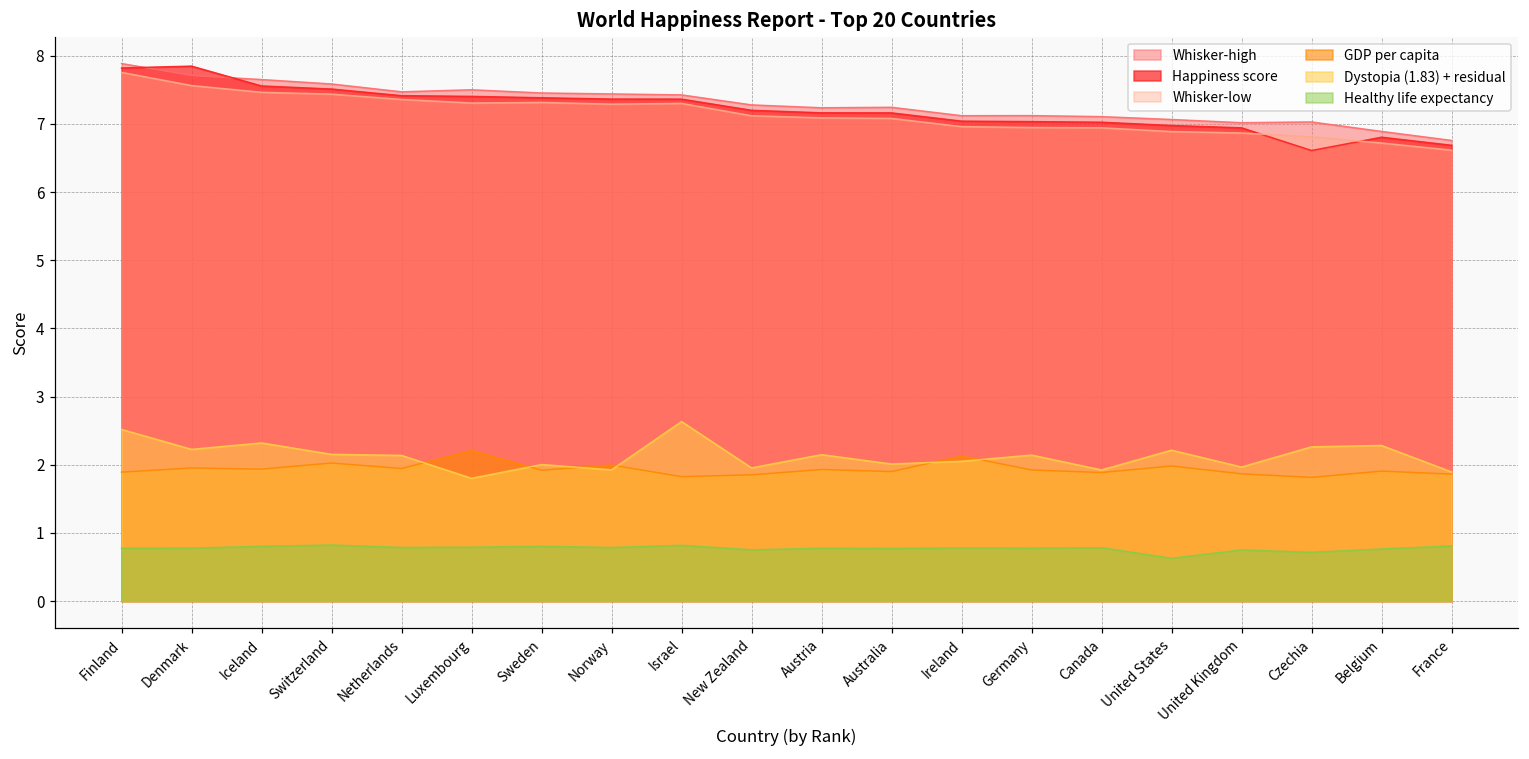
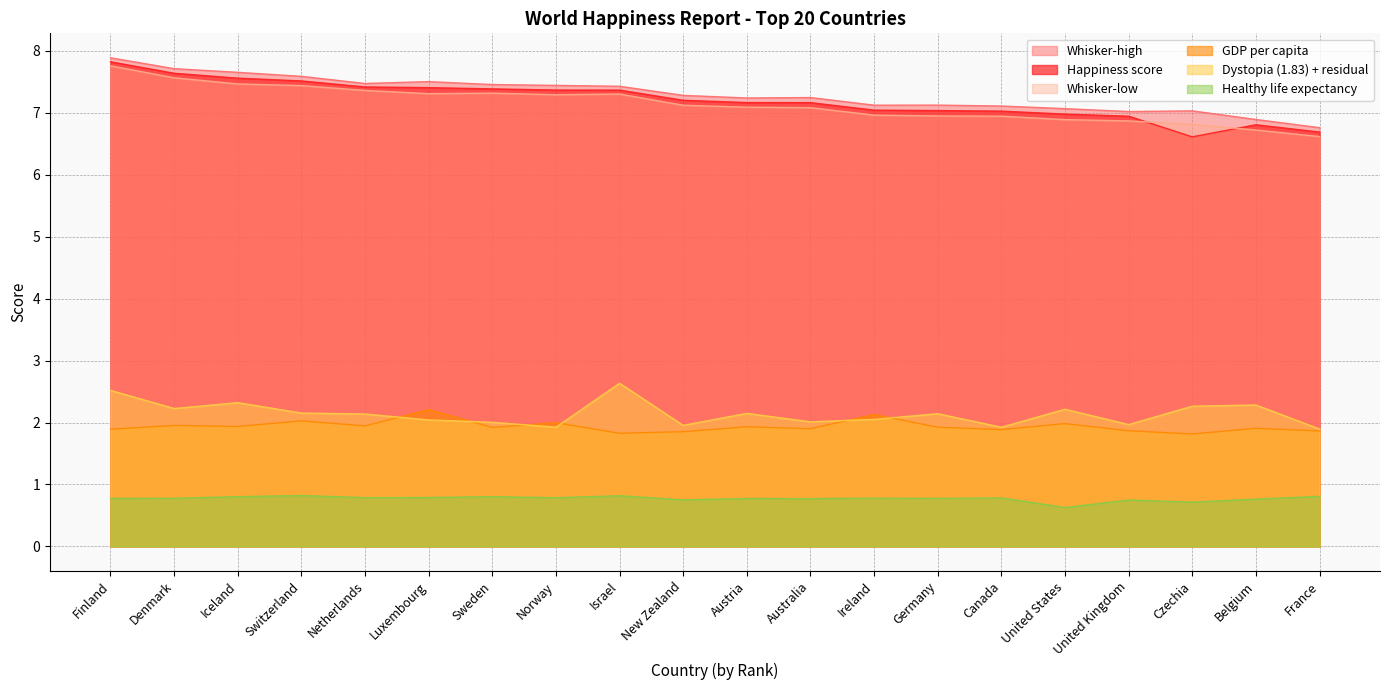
  {
    "Whisker-high": {
      "Finland": 7.9,
      "Denmark": 7.7,
      "Iceland": 7.7,
      "Switzerland": 7.6,
      "Netherlands": 7.5,
      "Luxembourg": 7.5,
      "Sweden": 7.5,
      "Norway": 7.4,
      "Israel": 7.4,
      "New Zealand": 7.3,
      "Austria": 7.2,
      "Australia": 7.2,
      "Ireland": 7.1,
      "Germany": 7.1,
      "Canada": 7.1,
      "United States": 7.1,
      "United Kingdom": 7.0,
      "Czechia": 7.0,
      "Belgium": 6.9,
      "France": 6.8
    },
    "Happiness score": {
      "Finland": 7.8,
-     "Denmark": 7.8,
+     "Denmark": 7.6,
      "Iceland": 7.6,
      "Switzerland": 7.5,
      "Netherlands": 7.4,
      "Luxembourg": 7.4,
      "Sweden": 7.4,
      "Norway": 7.4,
      "Israel": 7.4,
      "New Zealand": 7.2,
      "Austria": 7.2,
      "Australia": 7.2,
      "Ireland": 7.0,
      "Germany": 7.0,
      "Canada": 7.0,
      "United States": 7.0,
      "United Kingdom": 6.9,
      "Czechia": 6.6,
      "Belgium": 6.8,
      "France": 6.7
    },
    "Whisker-low": {
      "Finland": 7.8,
      "Denmark": 7.6,
      "Iceland": 7.5,
      "Switzerland": 7.4,
      "Netherlands": 7.4,
      "Luxembourg": 7.3,
      "Sweden": 7.3,
      "Norway": 7.3,
      "Israel": 7.3,
      "New Zealand": 7.1,
      "Austria": 7.1,
      "Australia": 7.1,
      "Ireland": 7.0,
      "Germany": 6.9,
      "Canada": 6.9,
      "United States": 6.9,
      "United Kingdom": 6.9,
      "Czechia": 6.8,
      "Belgium": 6.7,
      "France": 6.6
    },
    "GDP per capita": {
      "Finland": 1.9,
      "Denmark": 2.0,
      "Iceland": 1.9,
      "Switzerland": 2.0,
      "Netherlands": 1.9,
      "Luxembourg": 2.2,
      "Sweden": 1.9,
      "Norway": 2.0,
      "Israel": 1.8,
      "New Zealand": 1.9,
      "Austria": 1.9,
      "Australia": 1.9,
      "Ireland": 2.1,
      "Germany": 1.9,
      "United States": 2.0,
      "United Kingdom": 1.9,
      "Czechia": 1.8,
      "Belgium": 1.9
    },
    "Dystopia (1.83) + residual": {
      "Finland": 2.5,
      "Denmark": 2.2,
      "Iceland": 2.3,
      "Switzerland": 2.2,
      "Netherlands": 2.1,
-     "Luxembourg": 1.8,
+     "Luxembourg": 2.0,
      "Sweden": 2.0,
      "Norway": 1.9,
      "Israel": 2.6,
      "New Zealand": 2.0,
      "Austria": 2.1,
      "Australia": 2.0,
      "Ireland": 2.1,
      "Germany": 2.1,
      "United States": 2.2,
      "United Kingdom": 2.0,
      "Czechia": 2.3,
      "Belgium": 2.3
    },
    "Healthy life expectancy": {
      "Finland": 0.8,
      "Denmark": 0.8,
      "Iceland": 0.8,
      "Switzerland": 0.8,
      "Netherlands": 0.8,
      "Luxembourg": 0.8,
      "Sweden": 0.8,
      "Norway": 0.8,
      "Israel": 0.8,
      "New Zealand": 0.8,
      "Austria": 0.8,
      "Australia": 0.8,
      "Ireland": 0.8,
      "Germany": 0.8,
      "Canada": 0.8,
      "United States": 0.6,
      "United Kingdom": 0.8,
      "Czechia": 0.7,
      "Belgium": 0.8,
      "France": 0.8
    }
  }
